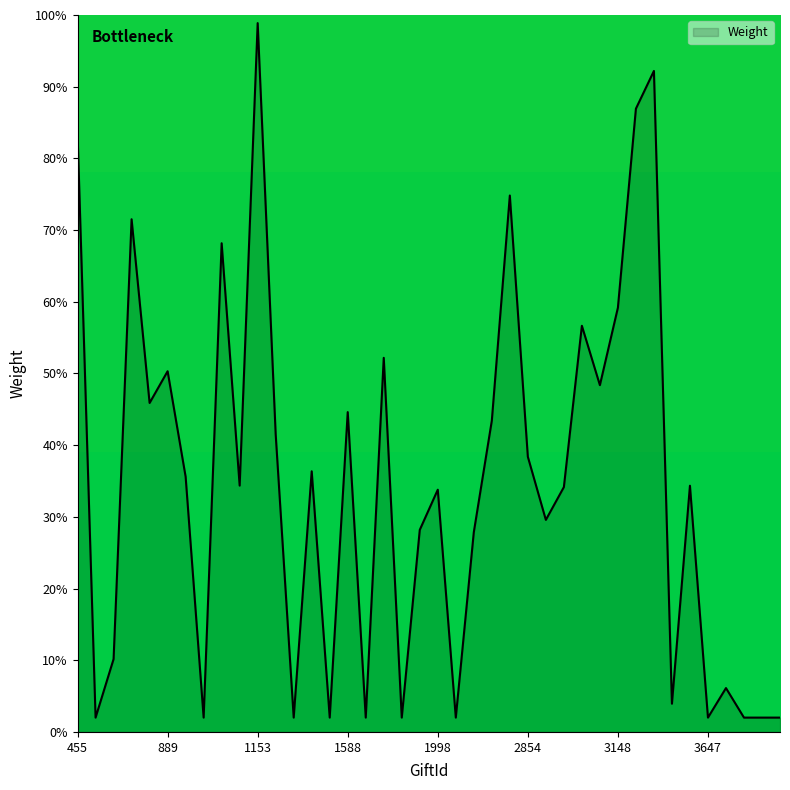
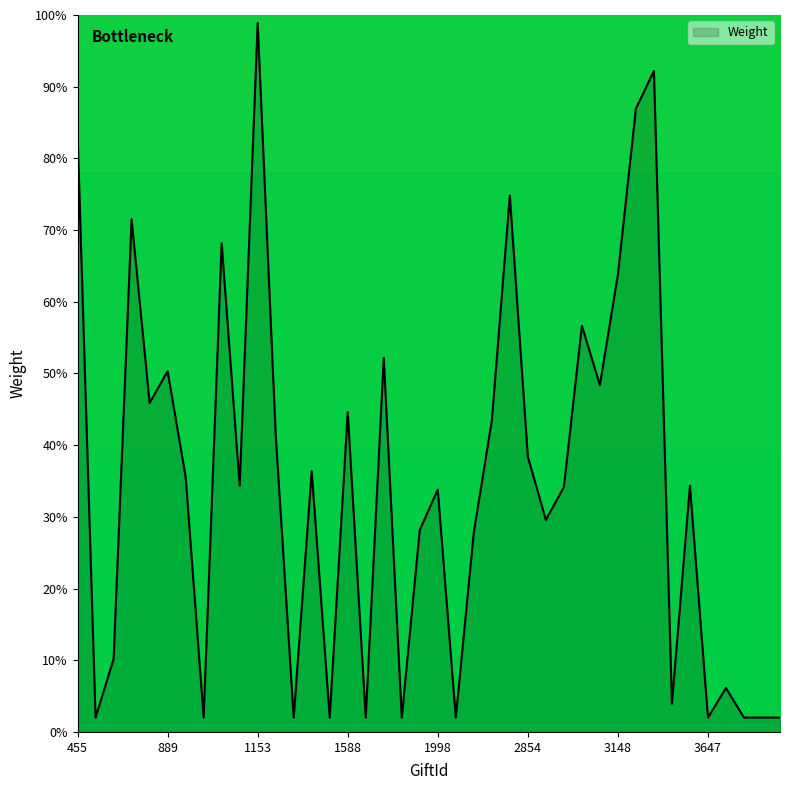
  {
    "455": "83%",
    "889": "50%",
    "1153": "99%",
    "1588": "45%",
    "1998": "34%",
    "2854": "38%",
-   "3148": "59%",
+   "3148": "64%",
    "3647": "2%"
  }
